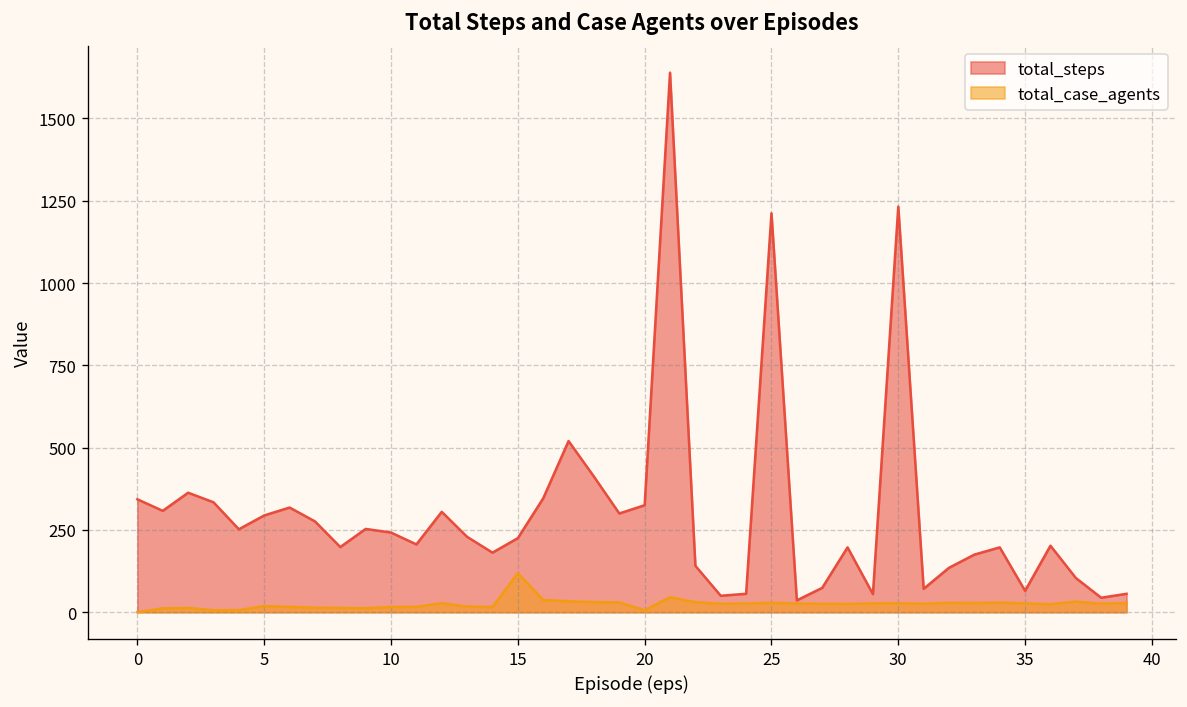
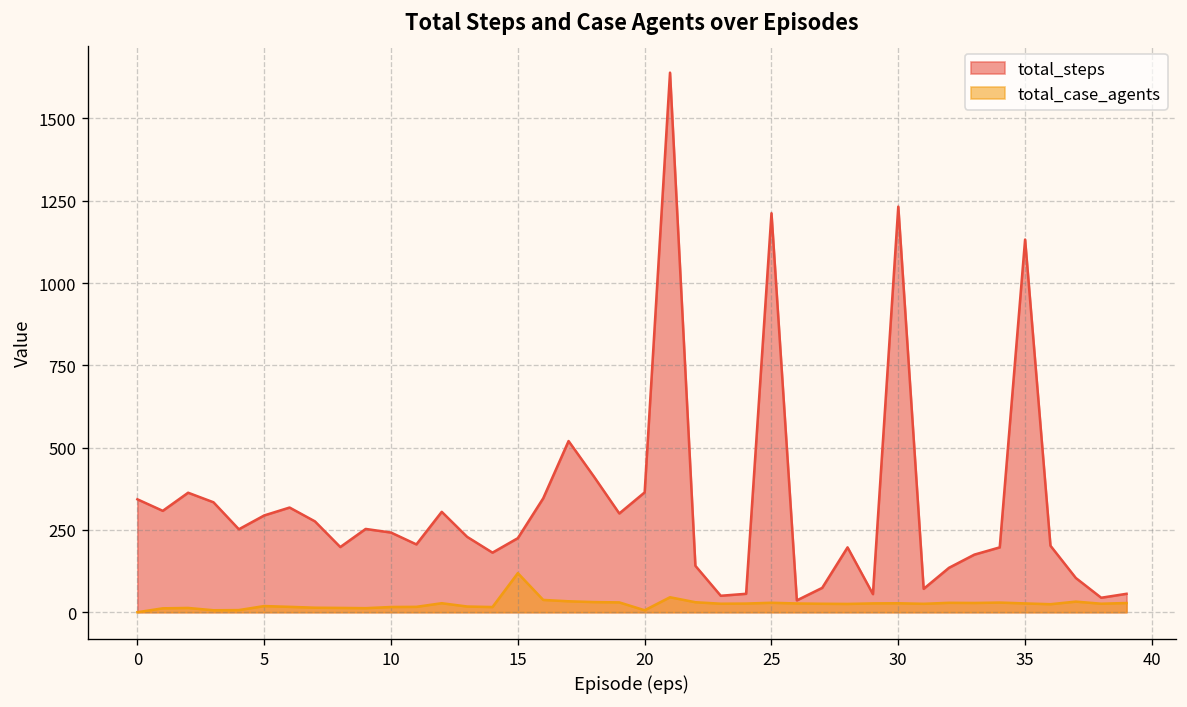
  {
    "total_steps": {
      "0": 340,
      "5": 290,
      "10": 240,
      "15": 230,
-     "20": 330,
+     "20": 360,
      "25": 1210,
      "30": 1230,
-     "35": 70
+     "35": 1130
    },
    "total_case_agents": {
      "0": 0,
      "5": 20,
      "10": 20,
      "15": 120,
      "20": 10,
      "25": 30,
      "30": 30,
      "35": 30
    }
  }
